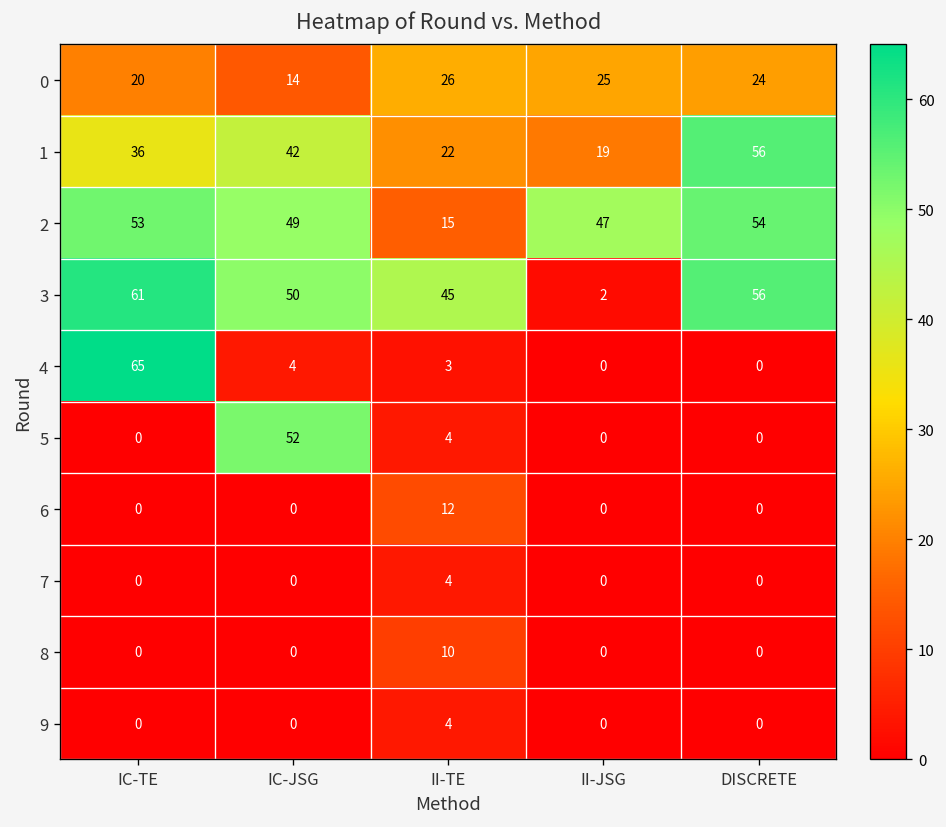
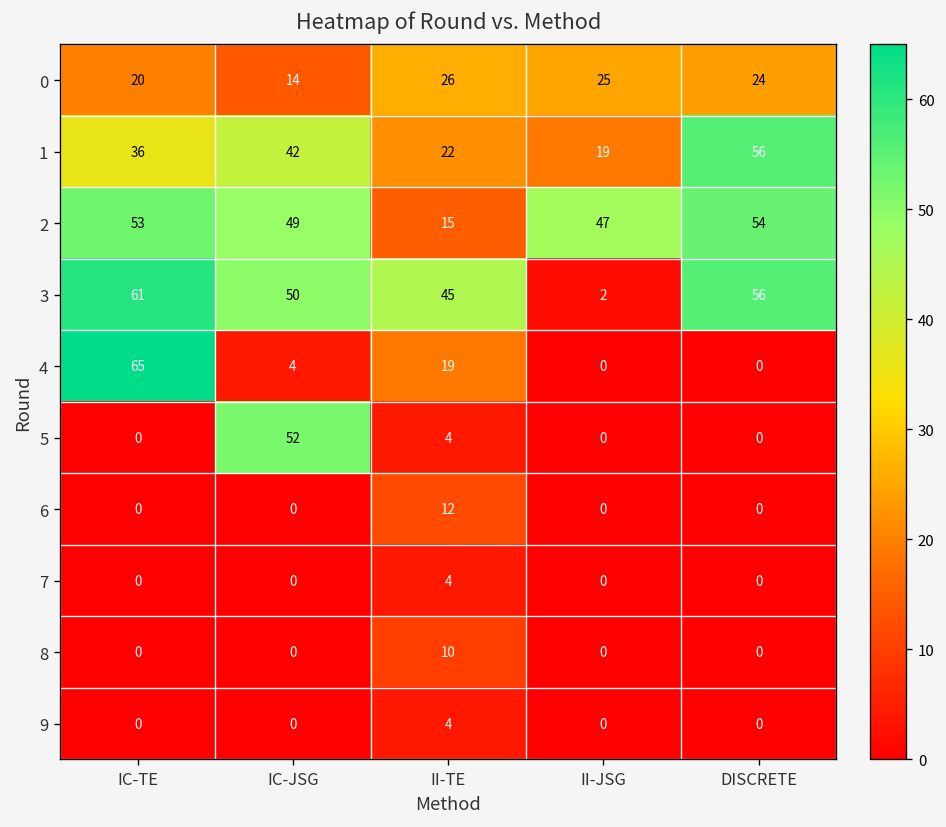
  {
    "0": {
      "IC-TE": 20,
      "IC-JSG": 14,
      "II-TE": 26,
      "II-JSG": 25,
      "DISCRETE": 24
    },
    "1": {
      "IC-TE": 36,
      "IC-JSG": 42,
      "II-TE": 22,
      "II-JSG": 19,
      "DISCRETE": 56
    },
    "2": {
      "IC-TE": 53,
      "IC-JSG": 49,
      "II-TE": 15,
      "II-JSG": 47,
      "DISCRETE": 54
    },
    "3": {
      "IC-TE": 61,
      "IC-JSG": 50,
      "II-TE": 45,
      "II-JSG": 2,
      "DISCRETE": 56
    },
    "4": {
      "IC-TE": 65,
      "IC-JSG": 4,
-     "II-TE": 3,
+     "II-TE": 19,
      "II-JSG": 0,
      "DISCRETE": 0
    },
    "5": {
      "IC-TE": 0,
      "IC-JSG": 52,
      "II-TE": 4,
      "II-JSG": 0,
      "DISCRETE": 0
    },
    "6": {
      "IC-TE": 0,
      "IC-JSG": 0,
      "II-TE": 12,
      "II-JSG": 0,
      "DISCRETE": 0
    },
    "7": {
      "IC-TE": 0,
      "IC-JSG": 0,
      "II-TE": 4,
      "II-JSG": 0,
      "DISCRETE": 0
    },
    "8": {
      "IC-TE": 0,
      "IC-JSG": 0,
      "II-TE": 10,
      "II-JSG": 0,
      "DISCRETE": 0
    },
    "9": {
      "IC-TE": 0,
      "IC-JSG": 0,
      "II-TE": 4,
      "II-JSG": 0,
      "DISCRETE": 0
    }
  }
